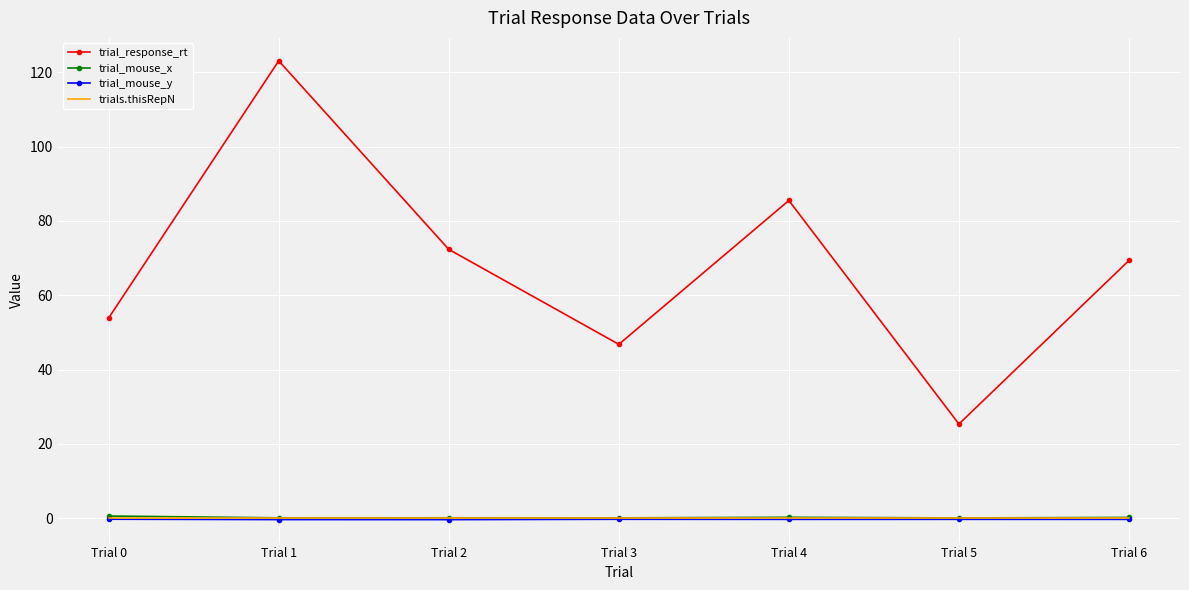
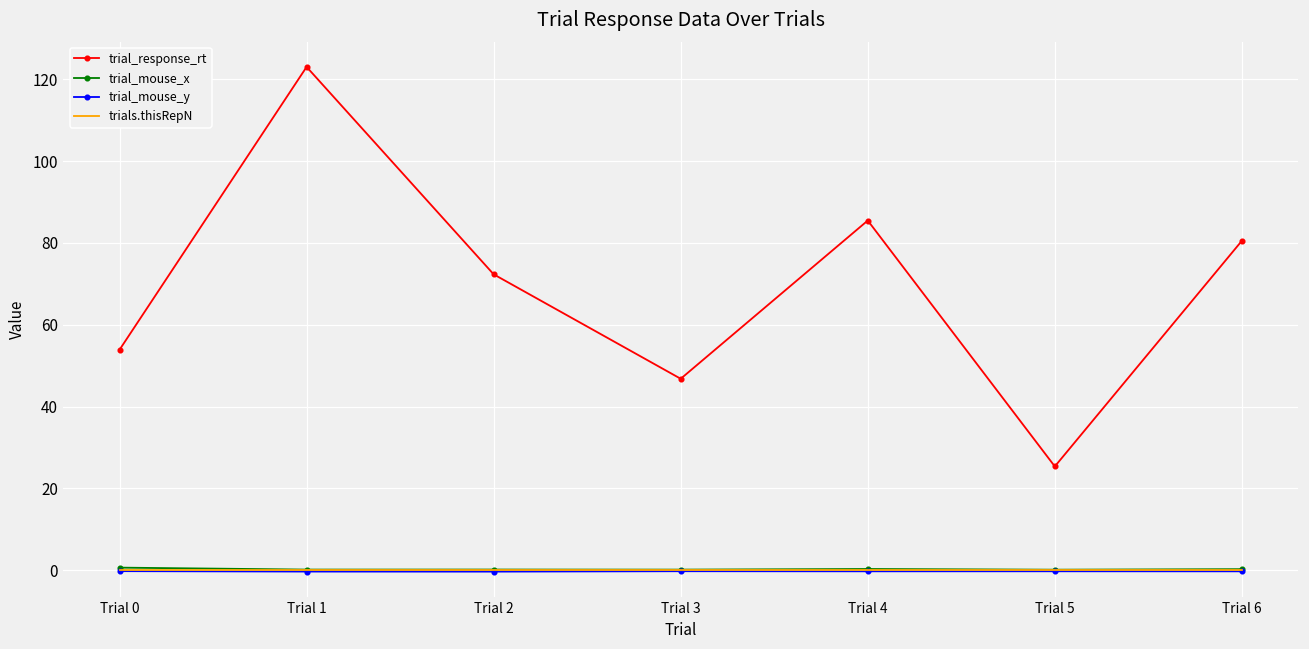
  {
    "trial_response_rt": {
      "Trial 0": 54,
      "Trial 1": 123,
      "Trial 2": 72,
      "Trial 3": 47,
      "Trial 4": 85,
      "Trial 5": 25,
-     "Trial 6": 69
+     "Trial 6": 81
    }
  }
